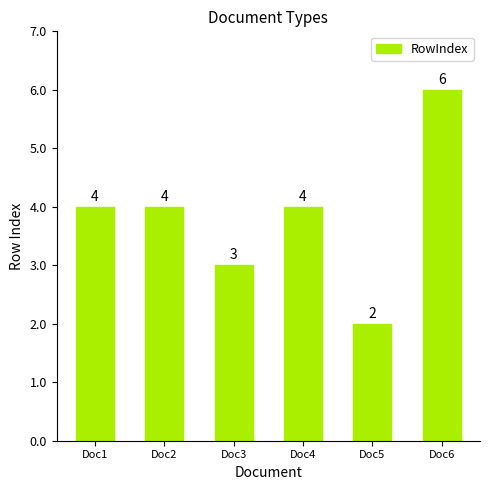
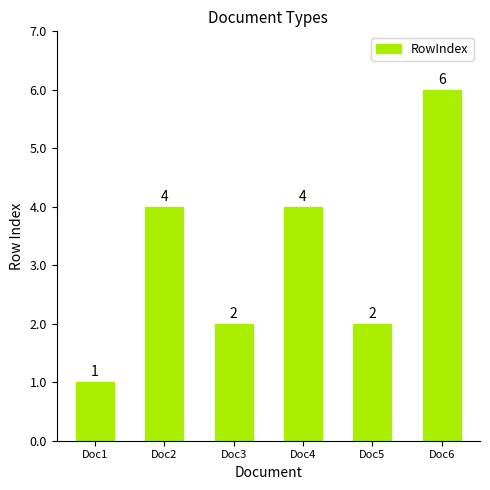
  {
-   "Doc1": 4,
+   "Doc1": 1,
    "Doc2": 4,
-   "Doc3": 3,
+   "Doc3": 2,
    "Doc4": 4,
    "Doc5": 2,
    "Doc6": 6
  }
